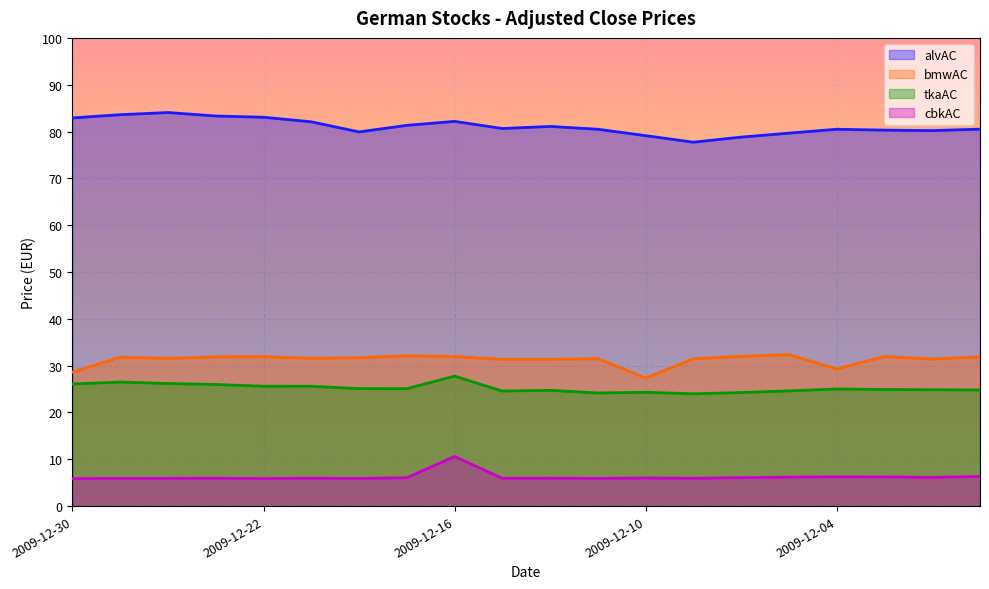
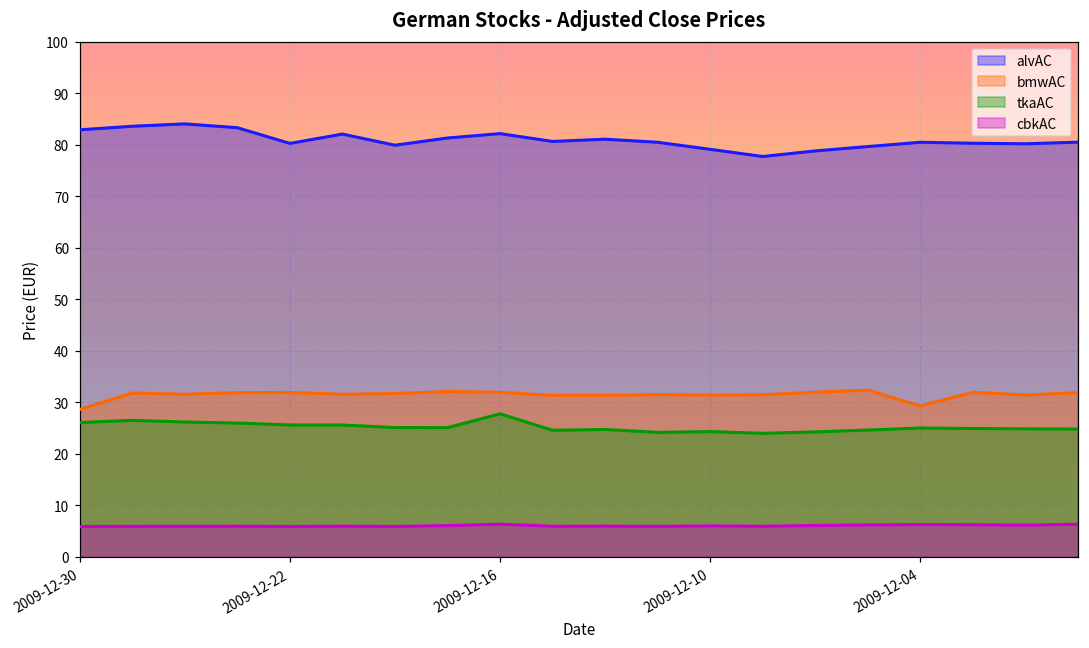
  {
    "alvAC": {
      "2009-12-30": 83,
-     "2009-12-22": 83,
+     "2009-12-22": 80,
      "2009-12-16": 82,
      "2009-12-10": 79,
      "2009-12-04": 80
    },
    "bmwAC": {
      "2009-12-30": 29,
      "2009-12-22": 32,
      "2009-12-16": 32,
-     "2009-12-10": 27,
+     "2009-12-10": 31,
      "2009-12-04": 29
    },
    "tkaAC": {
      "2009-12-30": 26,
      "2009-12-22": 26,
      "2009-12-16": 28,
      "2009-12-10": 24,
      "2009-12-04": 25
    },
    "cbkAC": {
      "2009-12-30": 6,
      "2009-12-22": 6,
-     "2009-12-16": 11,
+     "2009-12-16": 6,
      "2009-12-10": 6,
      "2009-12-04": 6
    }
  }
